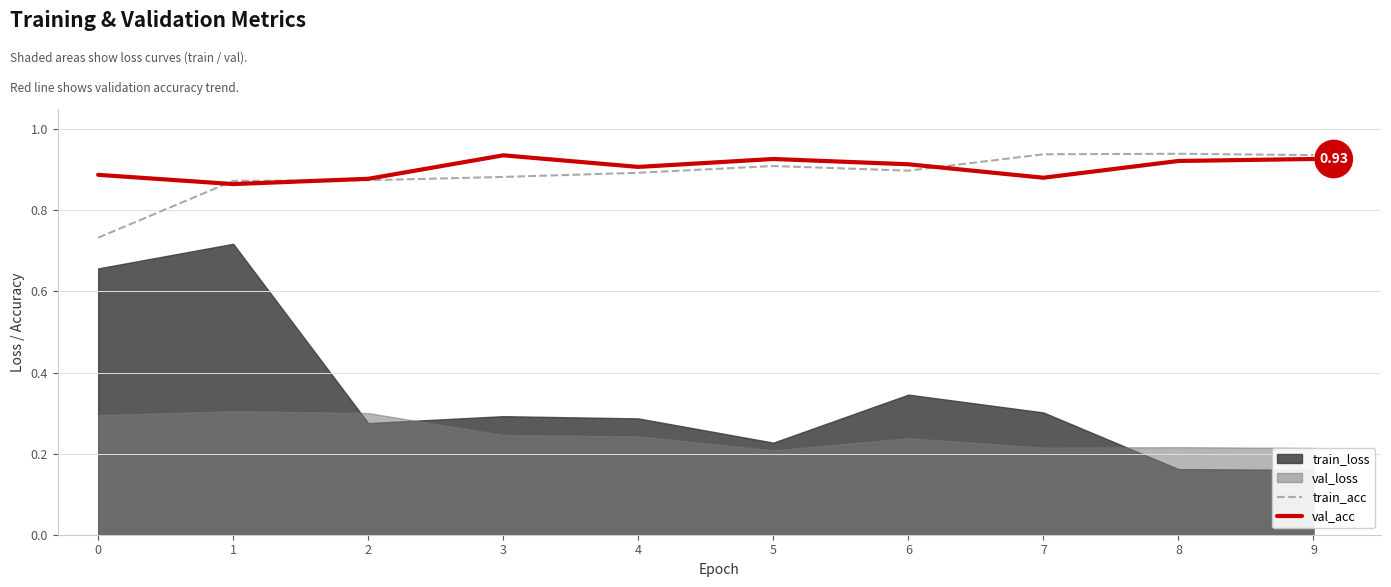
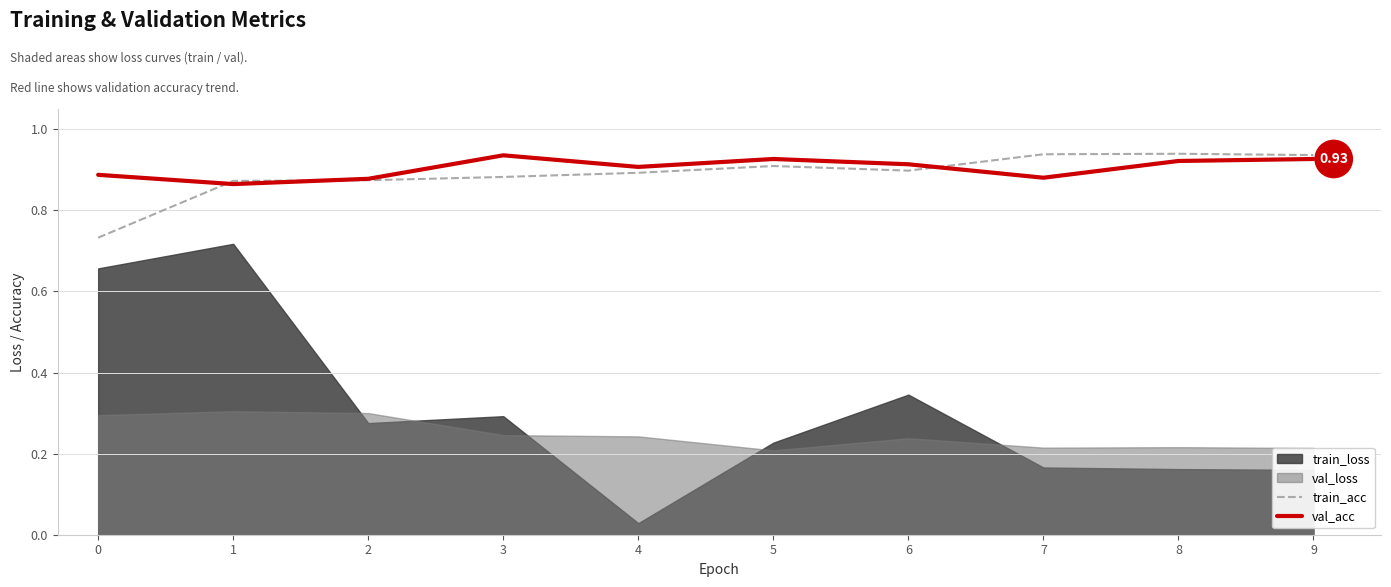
  {
    "train_loss": {
      "0": 0.66,
      "1": 0.72,
      "2": 0.28,
      "3": 0.29,
-     "4": 0.29,
+     "4": 0.03,
      "5": 0.23,
      "6": 0.35,
-     "7": 0.30,
+     "7": 0.17,
      "8": 0.16
    },
    "val_acc": {
      "0": 0.89,
      "1": 0.86,
      "3": 0.94,
      "4": 0.91,
      "5": 0.93,
      "6": 0.91,
      "7": 0.88,
      "8": 0.92
    }
  }
